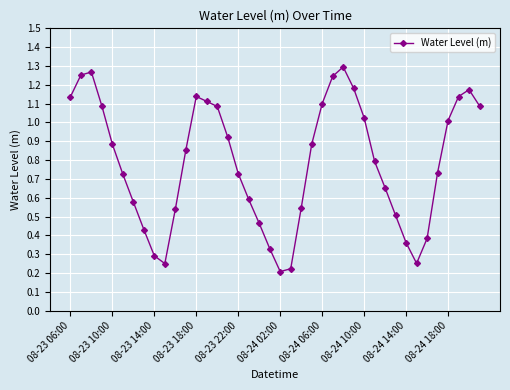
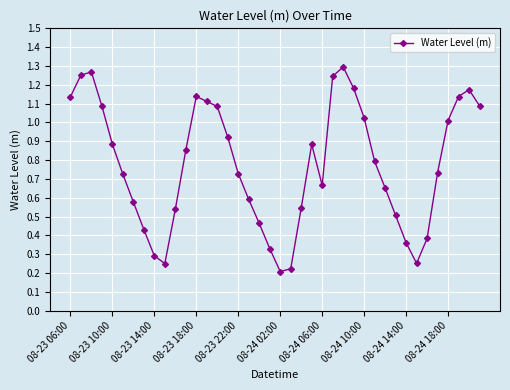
  {
    "08-23 06:00": 1.14,
    "08-23 10:00": 0.88,
    "08-23 14:00": 0.29,
    "08-23 18:00": 1.14,
    "08-23 22:00": 0.73,
    "08-24 02:00": 0.21,
-   "08-24 06:00": 1.10,
+   "08-24 06:00": 0.67,
    "08-24 10:00": 1.02,
    "08-24 14:00": 0.36,
    "08-24 18:00": 1.01
  }
